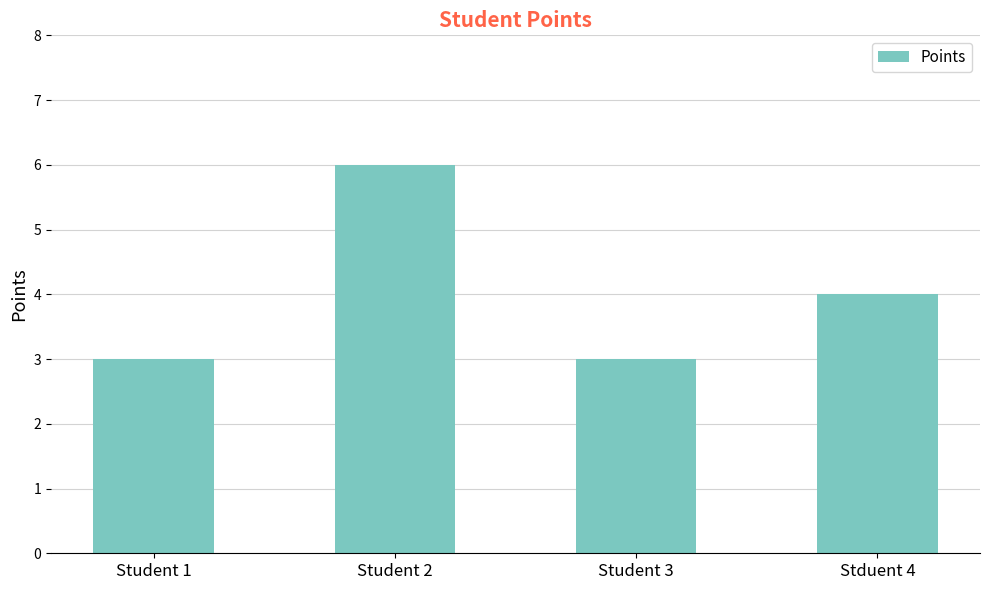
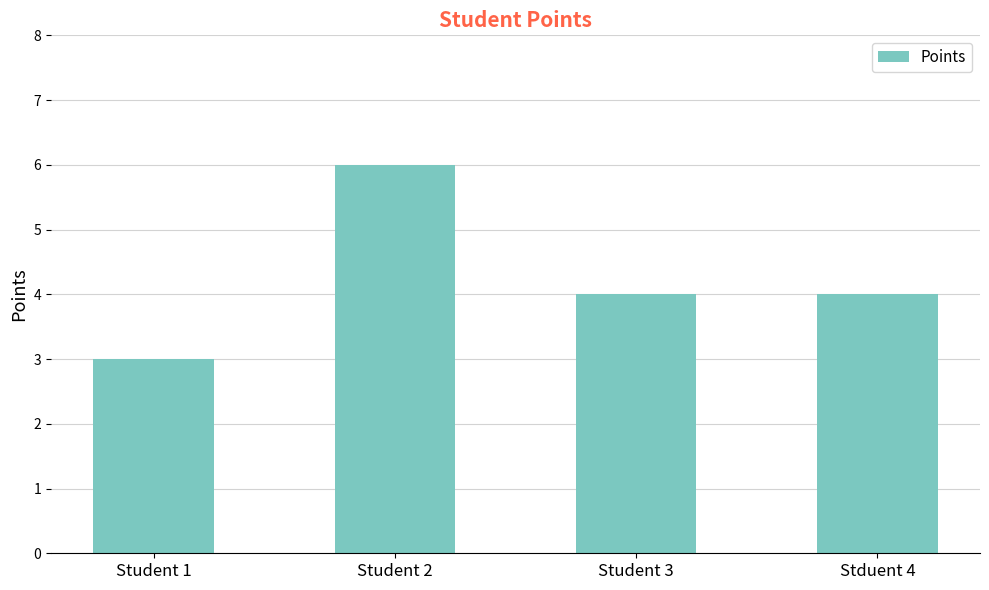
  {
    "Student 1": 3,
    "Student 2": 6,
-   "Student 3": 3,
+   "Student 3": 4,
    "Stduent 4": 4
  }
